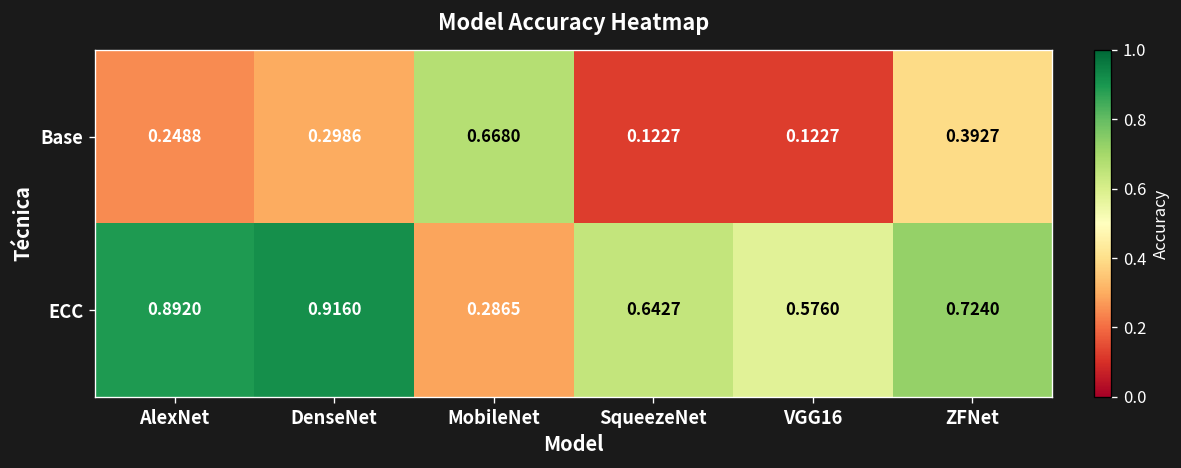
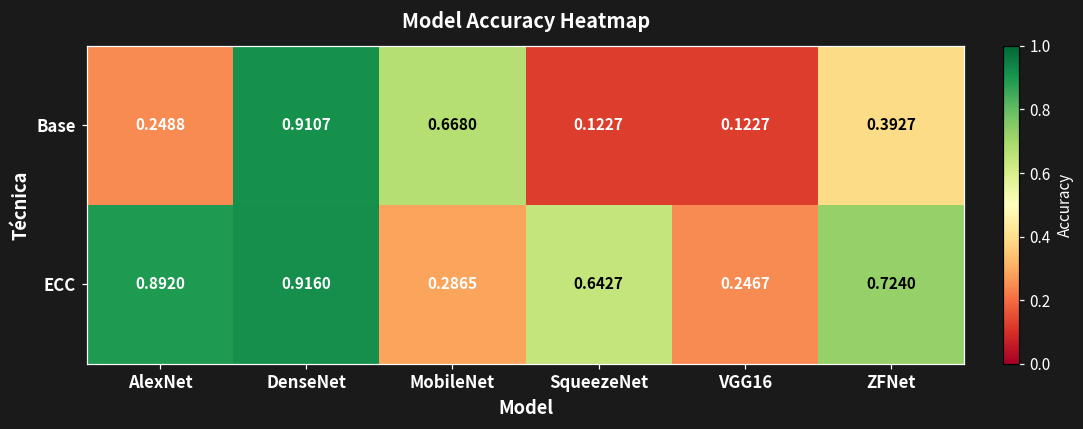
  {
    "Base": {
      "AlexNet": 0.2488,
-     "DenseNet": 0.2986,
+     "DenseNet": 0.9107,
      "MobileNet": 0.6680,
      "SqueezeNet": 0.1227,
      "VGG16": 0.1227,
      "ZFNet": 0.3927
    },
    "ECC": {
      "AlexNet": 0.8920,
      "DenseNet": 0.9160,
      "MobileNet": 0.2865,
      "SqueezeNet": 0.6427,
-     "VGG16": 0.5760,
+     "VGG16": 0.2467,
      "ZFNet": 0.7240
    }
  }
